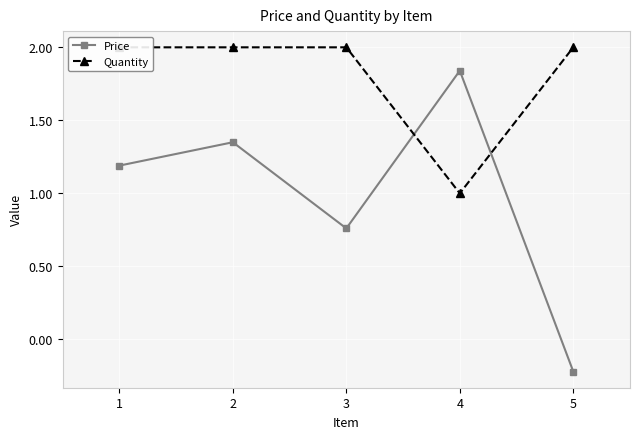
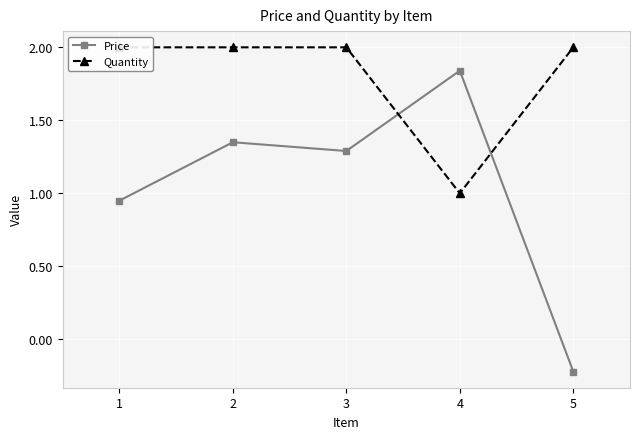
  {
    "Price": {
-     "1": 1.19,
+     "1": 0.95,
      "2": 1.35,
-     "3": 0.76,
+     "3": 1.29,
      "4": 1.84,
      "5": -0.22
    },
    "Quantity": {
      "2": 2.00,
      "3": 2.00,
      "4": 1.00,
      "5": 2.00
    }
  }
